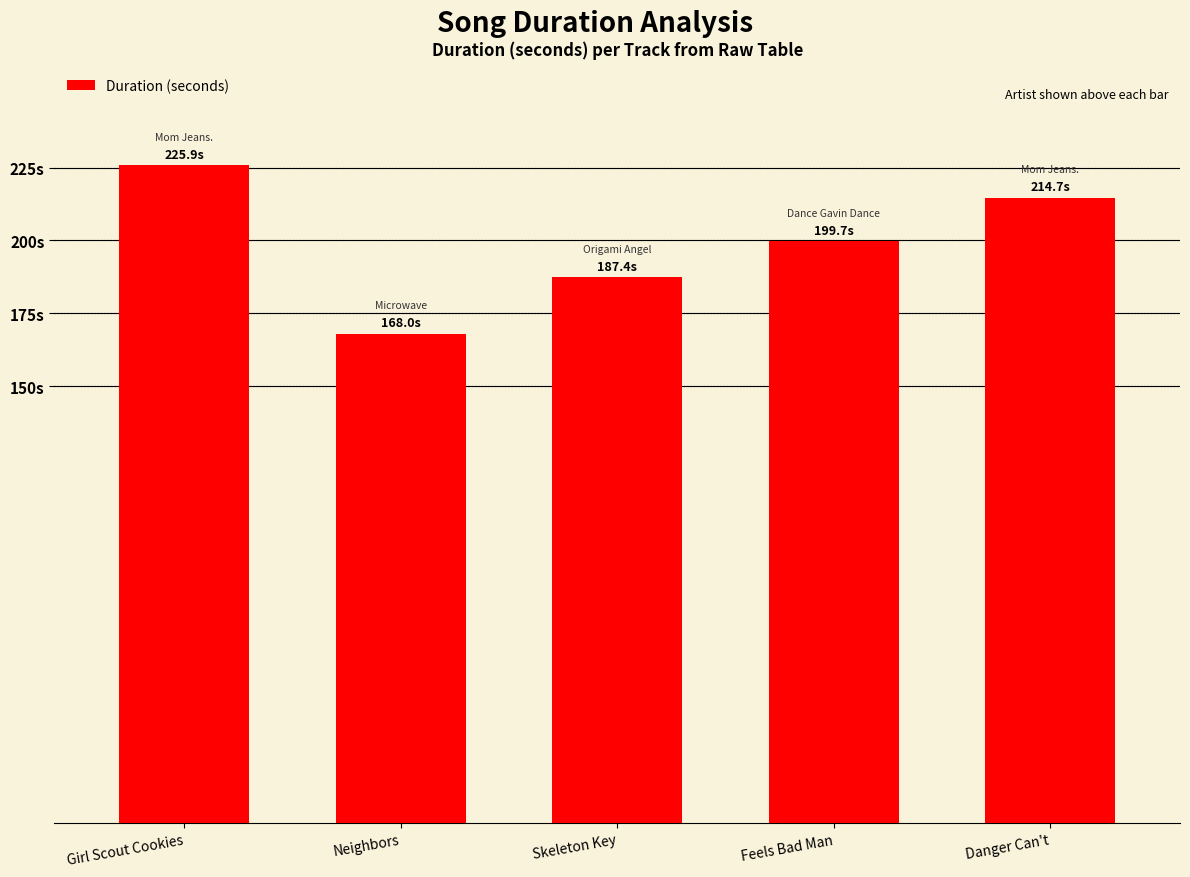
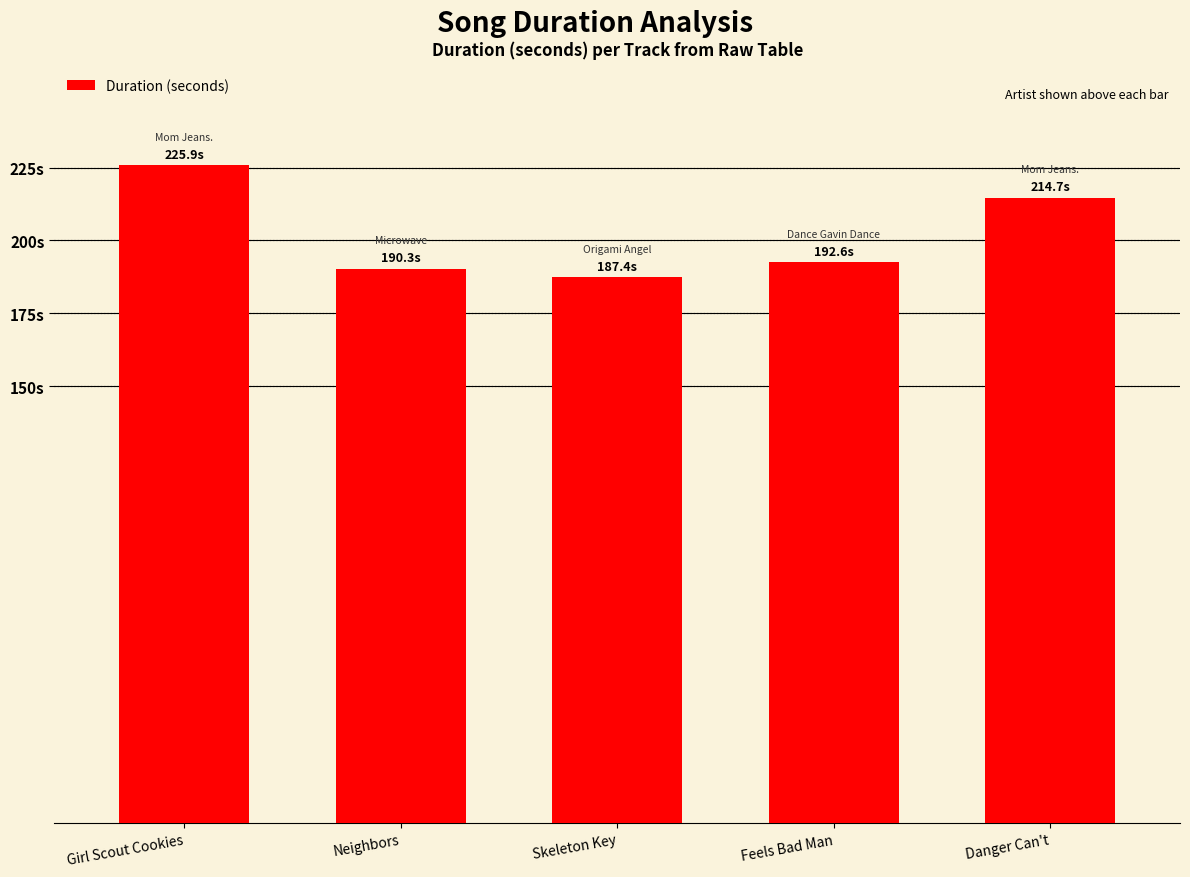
  {
    "Girl Scout Cookies": "225.9s",
-   "Neighbors": "168.0s",
+   "Neighbors": "190.3s",
    "Skeleton Key": "187.4s",
-   "Feels Bad Man": "199.7s",
+   "Feels Bad Man": "192.6s",
    "Danger Can't": "214.7s"
  }
